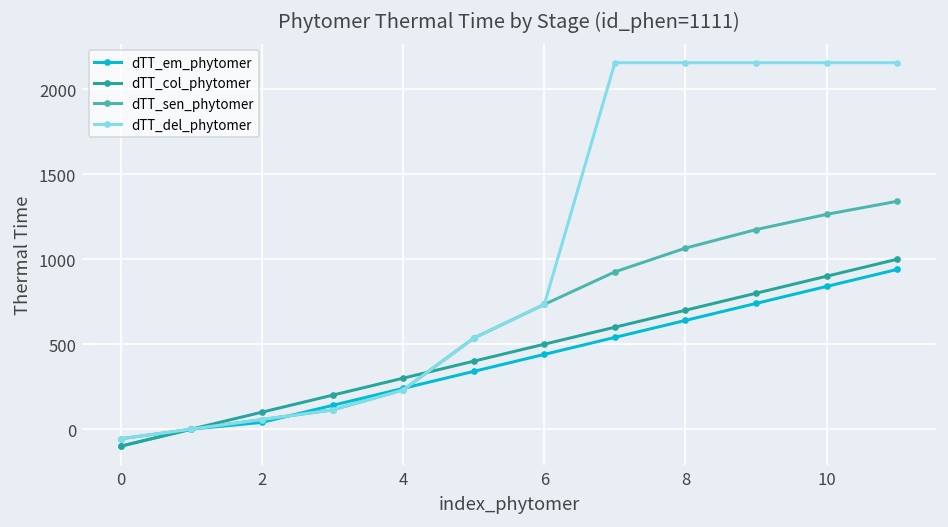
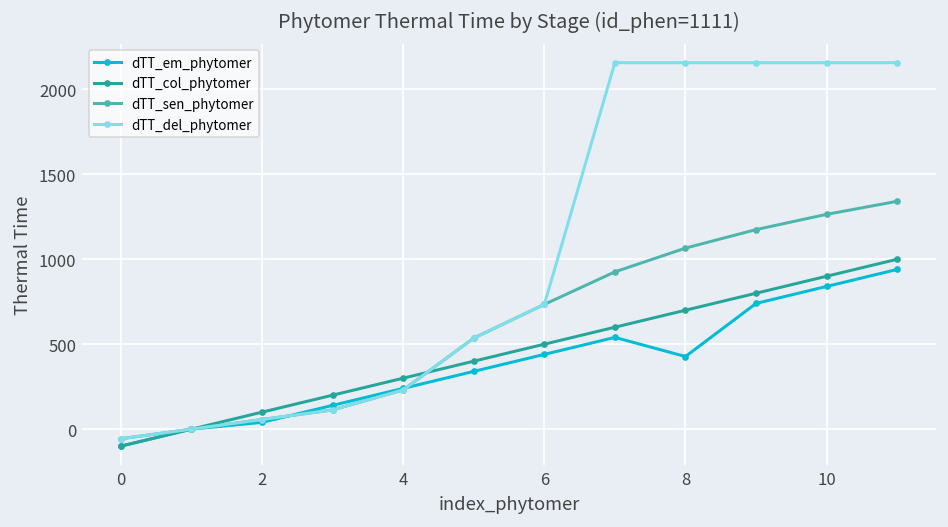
  {
    "dTT_em_phytomer": {
      "6": 440,
-     "8": 640,
+     "8": 430,
      "10": 840
    },
    "dTT_del_phytomer": {
      "8": 2160,
      "10": 2160
    }
  }
